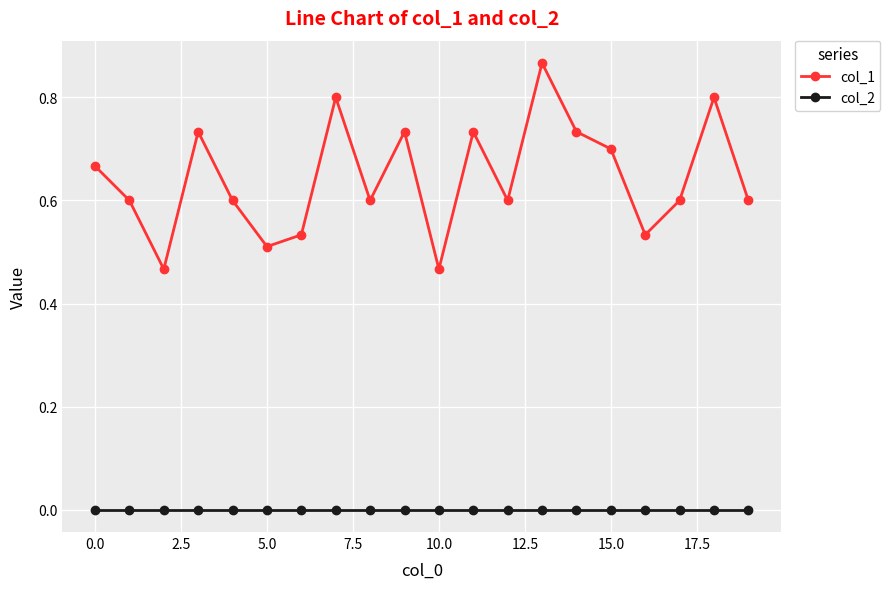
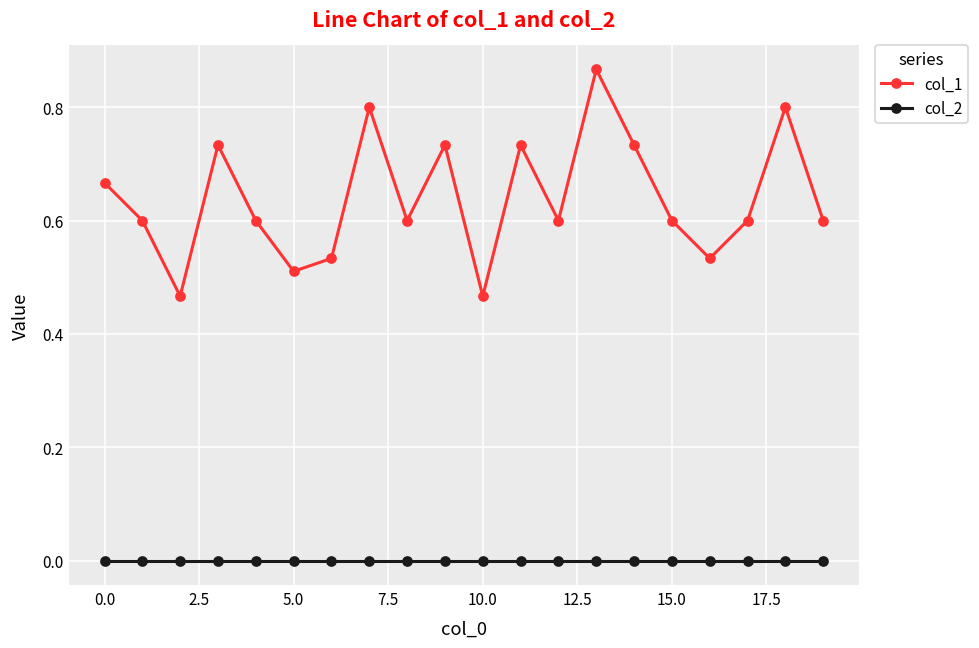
  {
    "col_1": {
      "0.0": 0.67,
      "5.0": 0.51,
      "10.0": 0.47,
-     "15.0": 0.7
+     "15.0": 0.6
    },
    "col_2": {
      "0.0": 0.0,
      "5.0": 0.0,
      "10.0": 0.0,
      "15.0": 0.0
    }
  }
